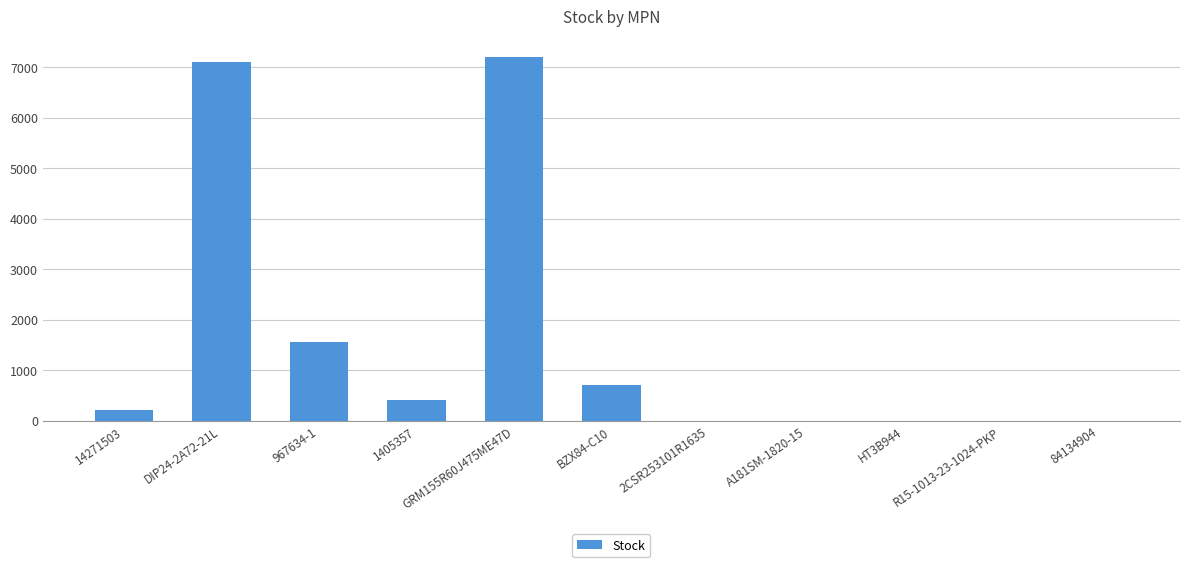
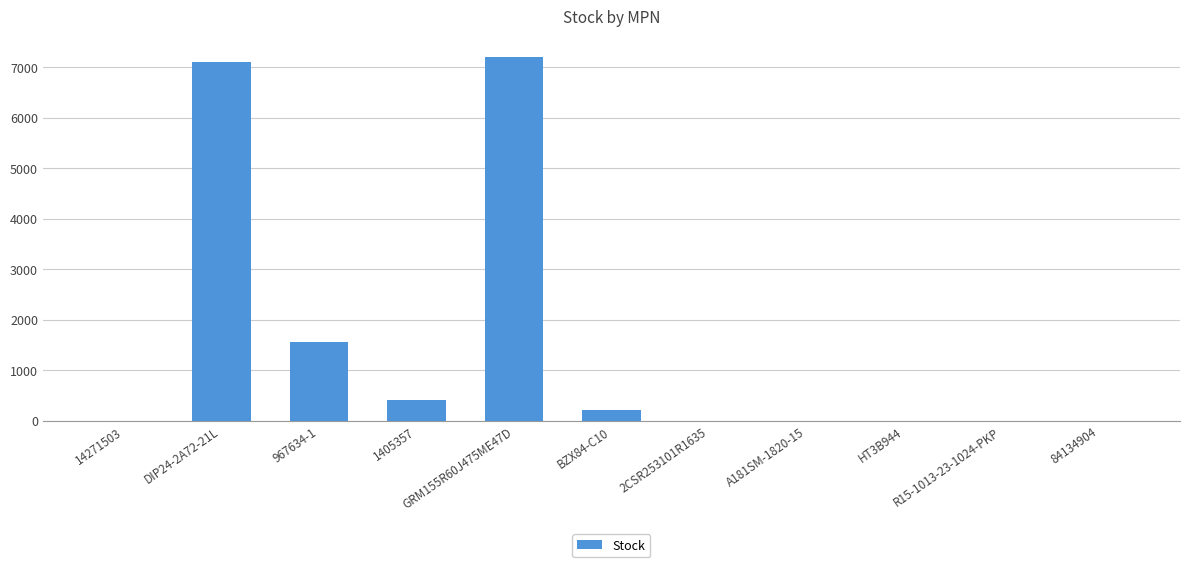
  {
-   "14271503": 200,
+   "14271503": 0,
    "DIP24-2A72-21L": 7100,
    "967634-1": 1600,
    "1405357": 400,
    "GRM155R60J475ME47D": 7200,
-   "BZX84-C10": 700,
+   "BZX84-C10": 200,
    "2CSR253101R1635": 0,
    "A181SM-1820-15": 0,
    "HT3B944": 0,
    "R15-1013-23-1024-PKP": 0,
    "84134904": 0
  }
